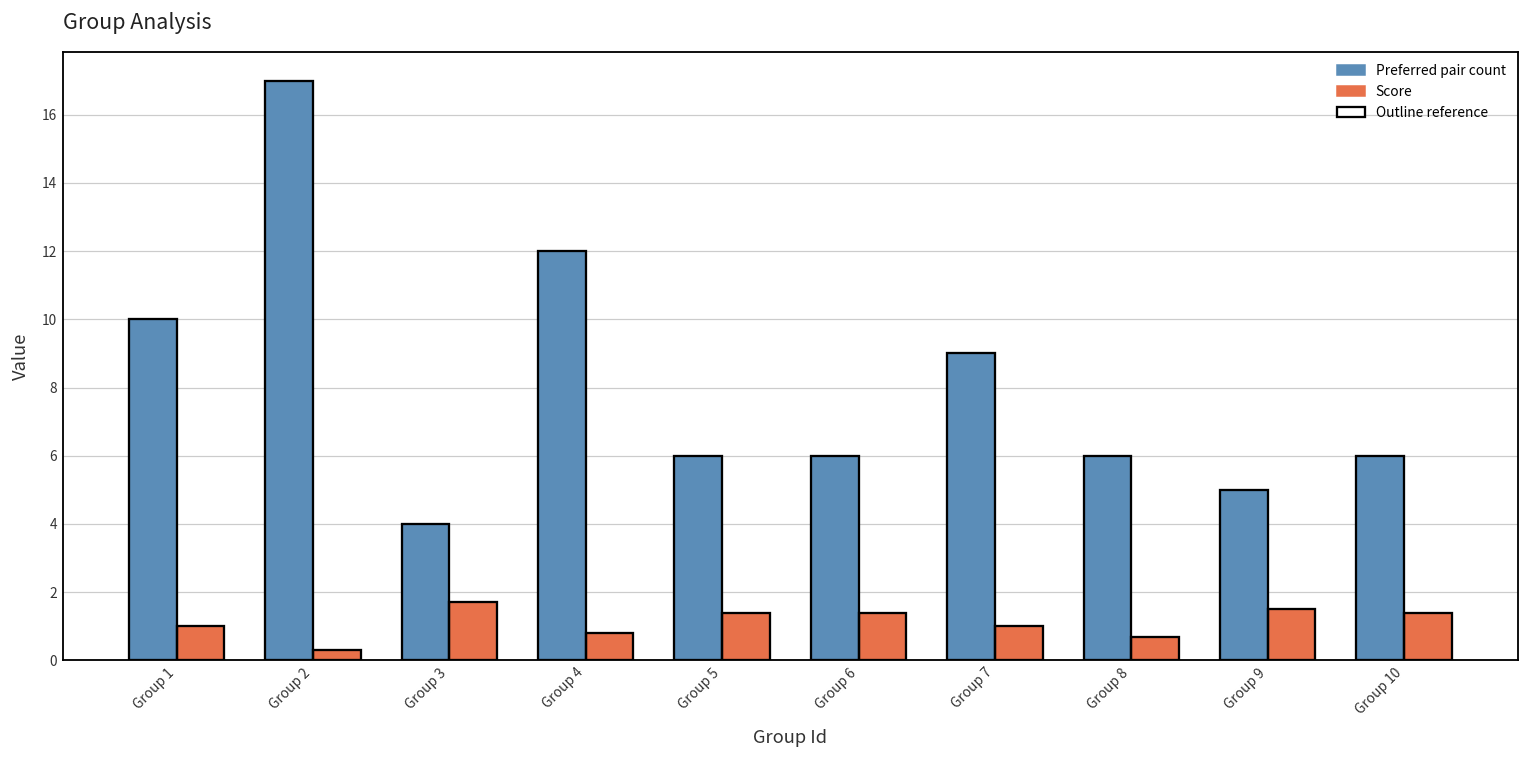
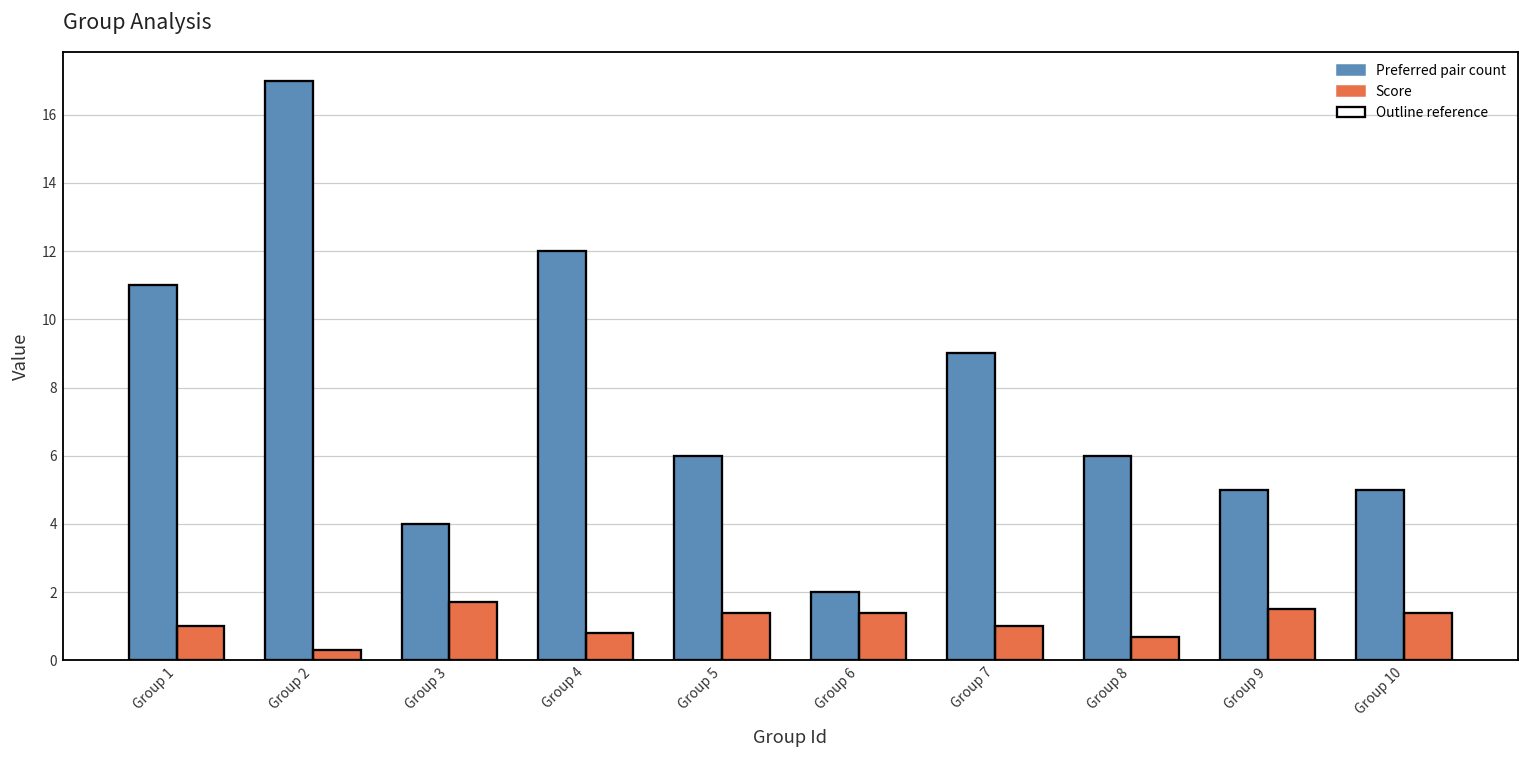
  {
    "Preferred pair count": {
-     "Group 1": 10,
+     "Group 1": 11,
      "Group 2": 17,
      "Group 3": 4,
      "Group 4": 12,
      "Group 5": 6,
-     "Group 6": 6,
+     "Group 6": 2,
      "Group 7": 9,
      "Group 8": 6,
      "Group 9": 5,
-     "Group 10": 6
+     "Group 10": 5
    },
    "Score": {
      "Group 1": 1,
      "Group 2": 0.3,
      "Group 3": 1.7,
      "Group 4": 0.8,
      "Group 5": 1.4,
      "Group 6": 1.4,
      "Group 7": 1,
      "Group 8": 0.7,
      "Group 9": 1.5,
      "Group 10": 1.4
    }
  }
